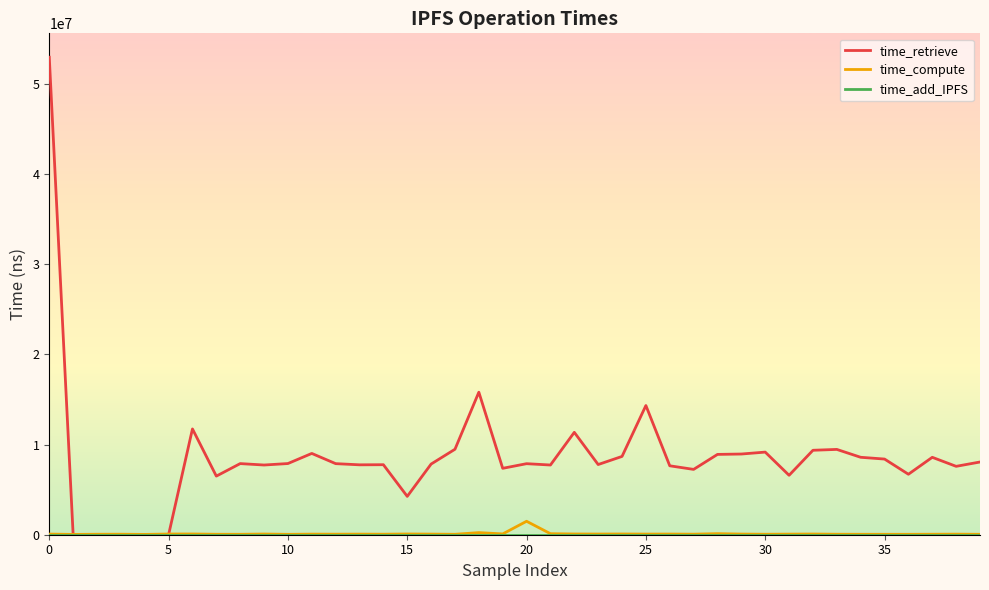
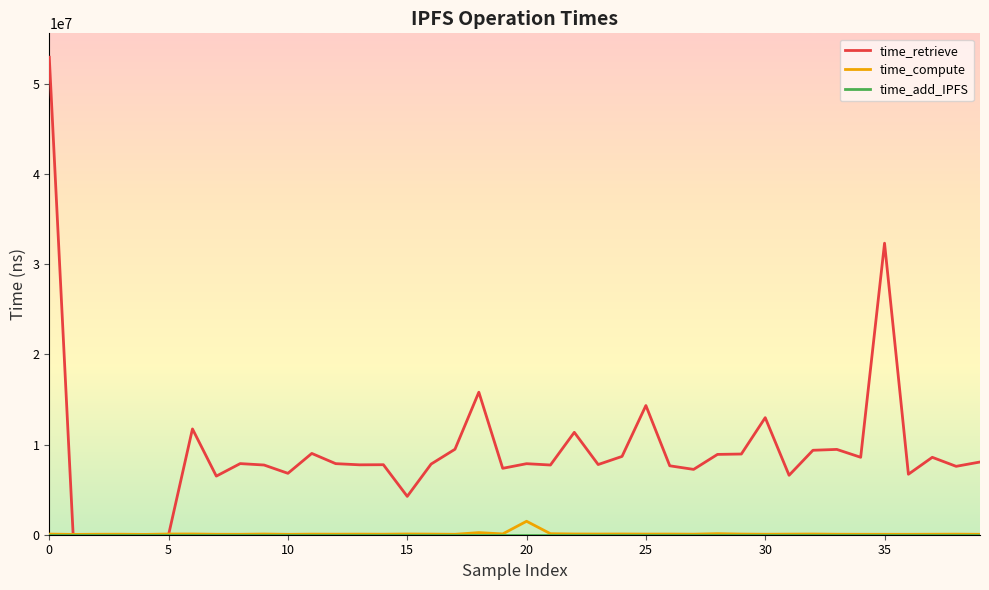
  {
    "time_retrieve": {
      "0": 53000000,
-     "10": 8000000,
+     "10": 7000000,
      "15": 4000000,
      "20": 8000000,
      "25": 14000000,
-     "30": 9000000,
-     "35": 8000000
+     "30": 13000000,
+     "35": 32000000
    },
    "time_compute": {
      "20": 1000000
    },
    "time_add_IPFS": {
      "20": 0
    }
  }
